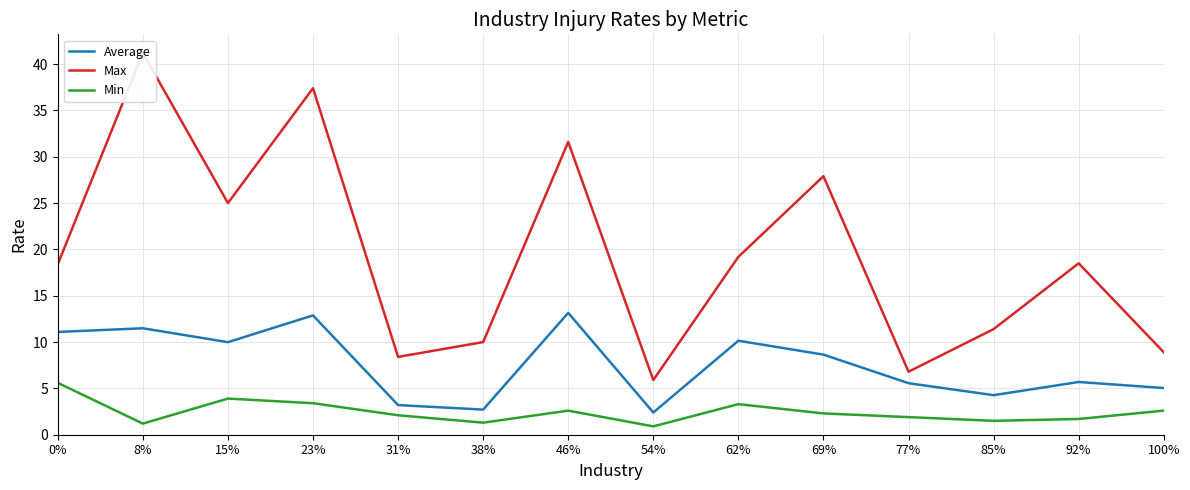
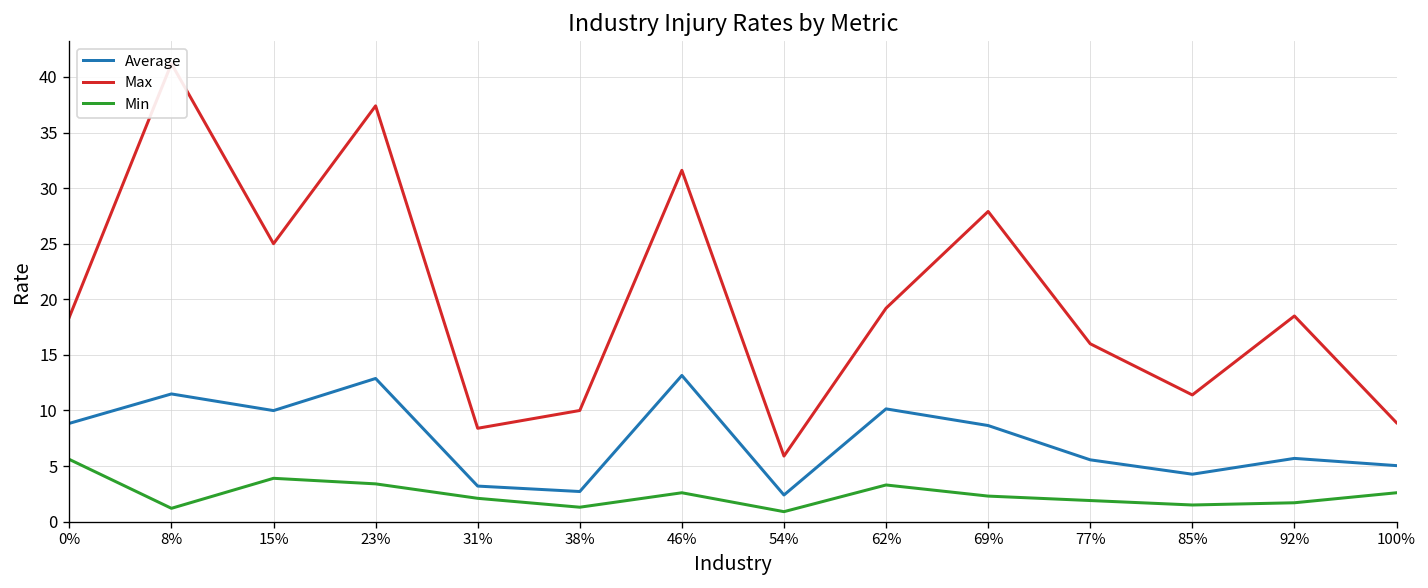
  {
    "Average": {
-     "0%": 11,
+     "0%": 9,
      "8%": 11,
      "15%": 10,
      "23%": 13,
      "31%": 3,
      "38%": 3,
      "46%": 13,
      "54%": 2,
      "62%": 10,
      "69%": 9,
      "77%": 6,
      "85%": 4,
      "92%": 6,
      "100%": 5
    },
    "Max": {
      "0%": 18,
      "15%": 25,
      "23%": 37,
      "31%": 8,
      "38%": 10,
      "46%": 32,
      "54%": 6,
      "62%": 19,
      "69%": 28,
-     "77%": 7,
+     "77%": 16,
      "85%": 11,
      "92%": 19,
      "100%": 9
    },
    "Min": {
      "0%": 6,
      "8%": 1,
      "15%": 4,
      "23%": 3,
      "31%": 2,
      "38%": 1,
      "46%": 3,
      "54%": 1,
      "62%": 3,
      "69%": 2,
      "77%": 2,
      "85%": 2,
      "92%": 2,
      "100%": 3
    }
  }
